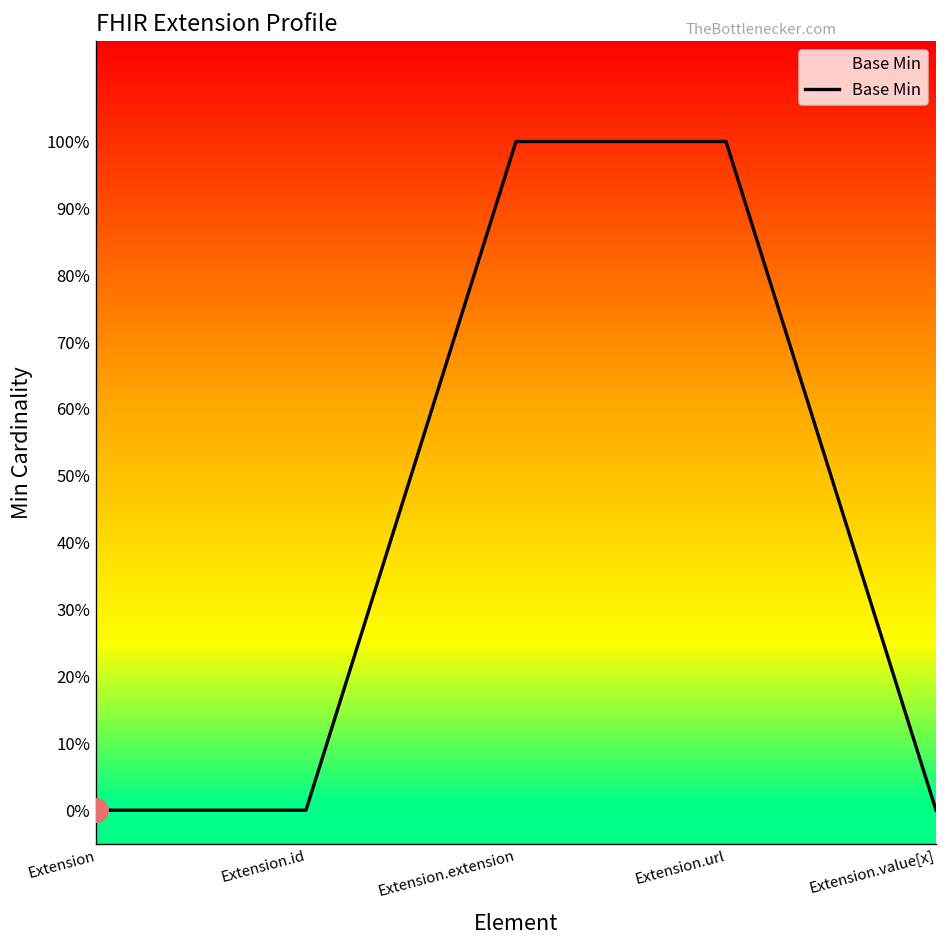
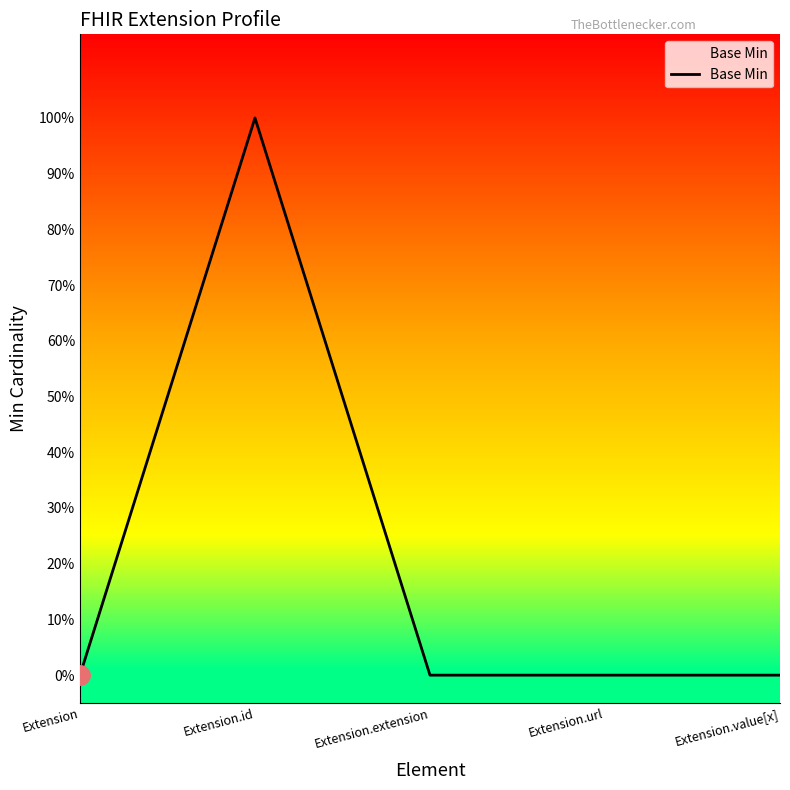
  {
    "Base Min": {
-     "Extension.id": "0%",
-     "Extension.extension": "100%",
-     "Extension.url": "100%"
+     "Extension.id": "100%",
+     "Extension.extension": "0%",
+     "Extension.url": "0%"
    }
  }
